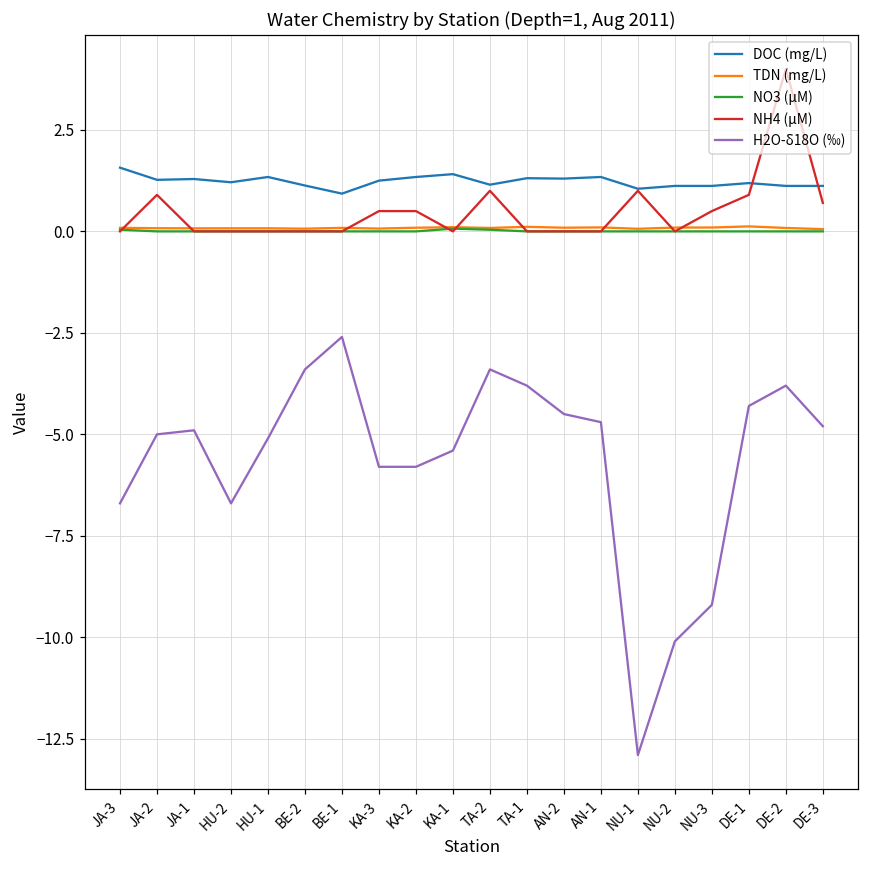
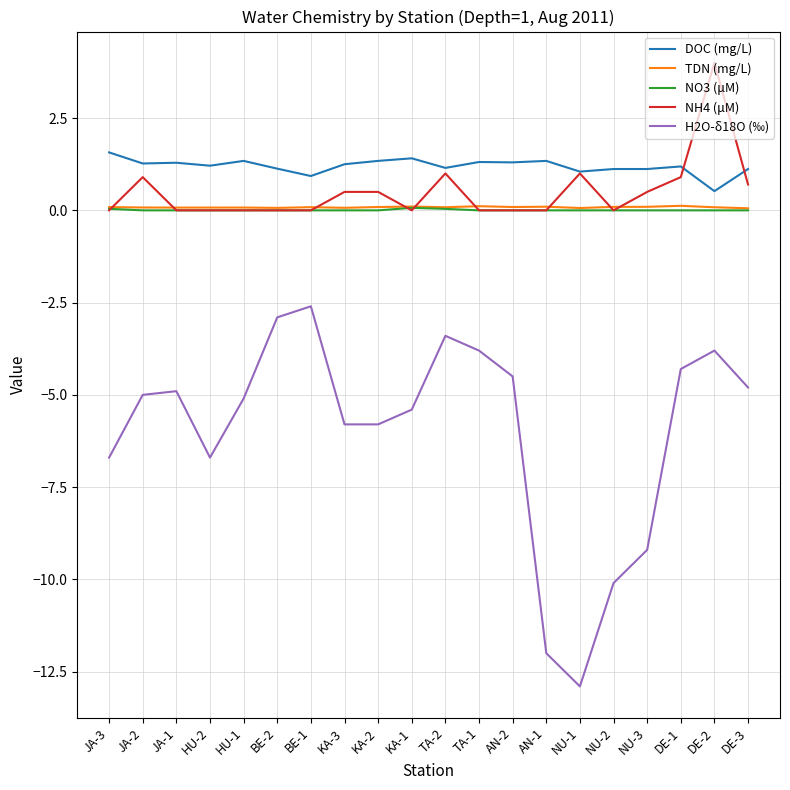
  {
    "DOC (mg/L)": {
      "JA-3": 1.6,
      "JA-2": 1.3,
      "JA-1": 1.3,
      "HU-2": 1.2,
      "HU-1": 1.3,
      "BE-2": 1.1,
      "BE-1": 0.9,
      "KA-3": 1.3,
      "KA-2": 1.3,
      "KA-1": 1.4,
      "TA-2": 1.2,
      "TA-1": 1.3,
      "AN-2": 1.3,
      "AN-1": 1.3,
      "NU-2": 1.1,
      "NU-3": 1.1,
      "DE-1": 1.2,
-     "DE-2": 1.1,
+     "DE-2": 0.5,
      "DE-3": 1.1
    },
    "TDN (mg/L)": {
      "JA-2": 0.1,
      "JA-1": 0.1,
      "HU-2": 0.1,
      "HU-1": 0.1,
      "BE-1": 0.1,
      "KA-2": 0.1,
      "TA-1": 0.1,
      "AN-2": 0.1,
      "AN-1": 0.1,
      "NU-2": 0.1,
      "NU-3": 0.1,
      "DE-1": 0.1,
      "DE-2": 0.1
    },
    "NO3 (μM)": {
      "JA-2": 0.0,
      "KA-2": 0.0,
      "NU-3": 0.0,
      "DE-1": 0.0,
      "DE-2": 0.0
    },
    "NH4 (μM)": {
      "JA-2": 0.9,
      "KA-3": 0.5,
      "KA-2": 0.5,
      "TA-2": 1.0,
      "NU-3": 0.5,
      "DE-1": 0.9,
      "DE-3": 0.7
    },
    "H2O-δ18O (‰)": {
      "JA-3": -6.7,
      "JA-2": -5.0,
      "JA-1": -4.9,
      "HU-2": -6.7,
      "HU-1": -5.1,
-     "BE-2": -3.4,
+     "BE-2": -2.9,
      "BE-1": -2.6,
      "KA-3": -5.8,
      "KA-2": -5.8,
      "KA-1": -5.4,
      "TA-2": -3.4,
      "TA-1": -3.8,
      "AN-2": -4.5,
-     "AN-1": -4.7,
+     "AN-1": -12.0,
      "NU-1": -12.9,
      "NU-2": -10.1,
      "NU-3": -9.2,
      "DE-1": -4.3,
      "DE-2": -3.8,
      "DE-3": -4.8
    }
  }
